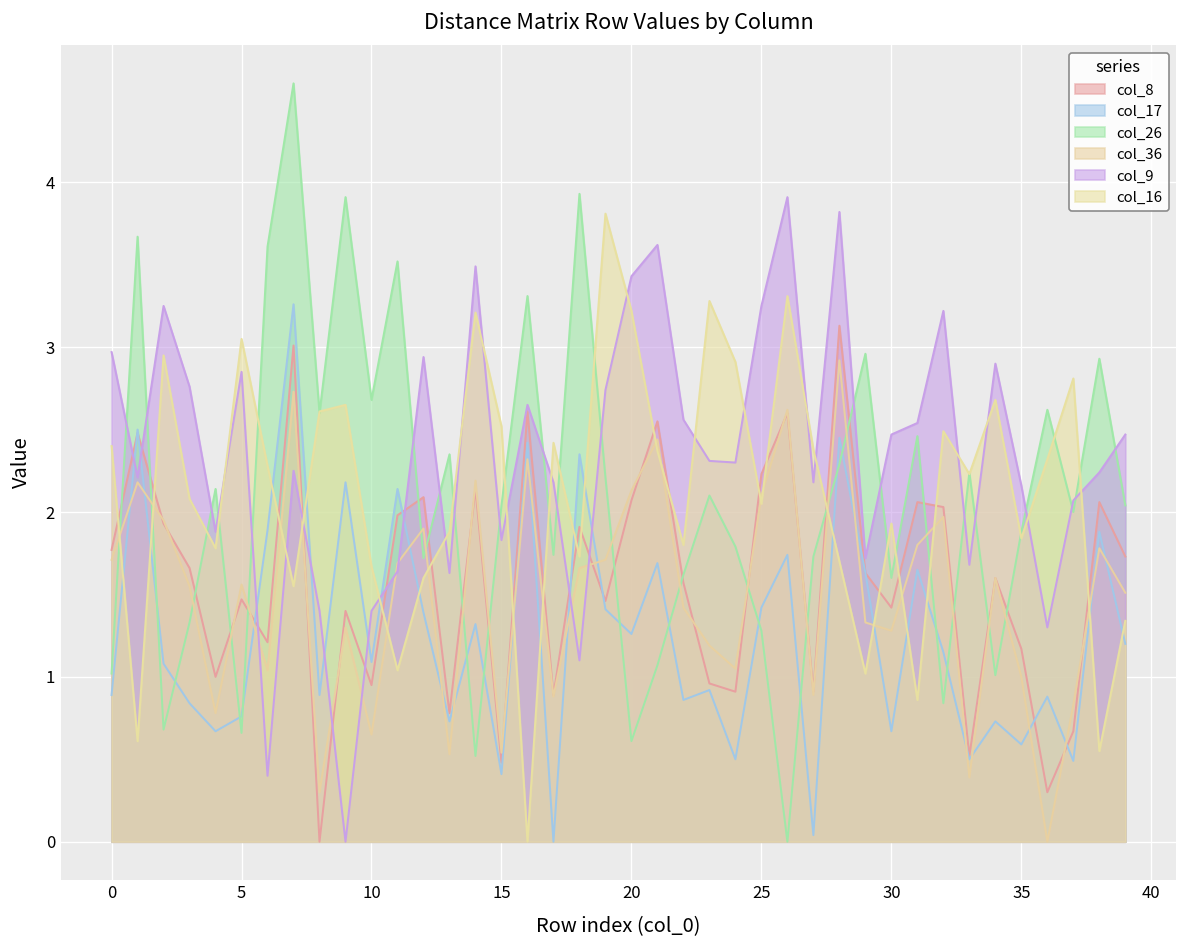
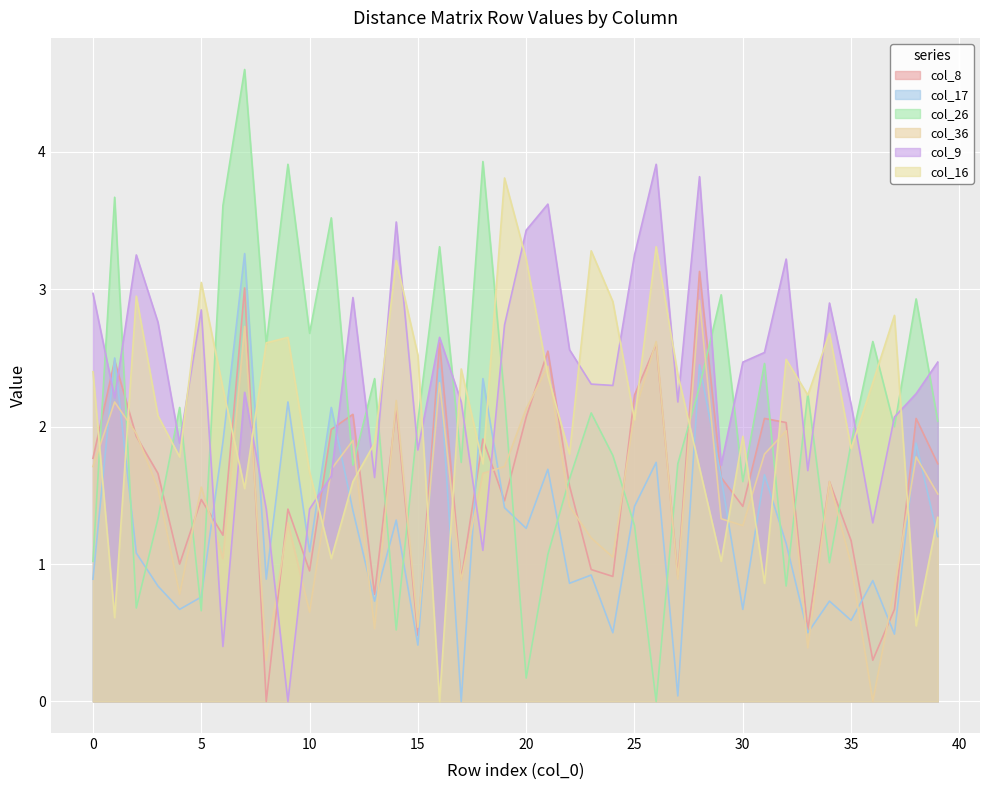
  {
    "col_26": {
      "0": 1.02,
      "5": 0.66,
      "10": 2.68,
      "15": 2.04,
-     "20": 0.61,
+     "20": 0.17,
      "25": 1.28,
      "30": 1.60,
      "35": 1.88
    }
  }
